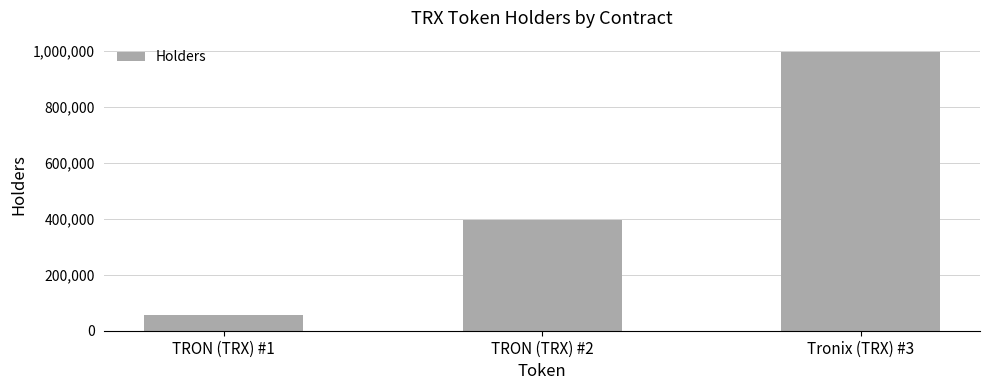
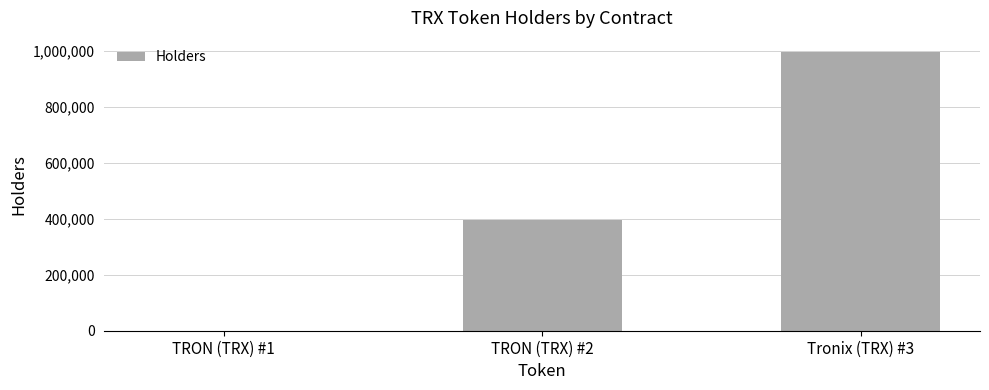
  {
-   "TRON (TRX) #1": "60,000",
+   "TRON (TRX) #1": "0",
    "TRON (TRX) #2": "400,000",
    "Tronix (TRX) #3": "1,000,000"
  }
